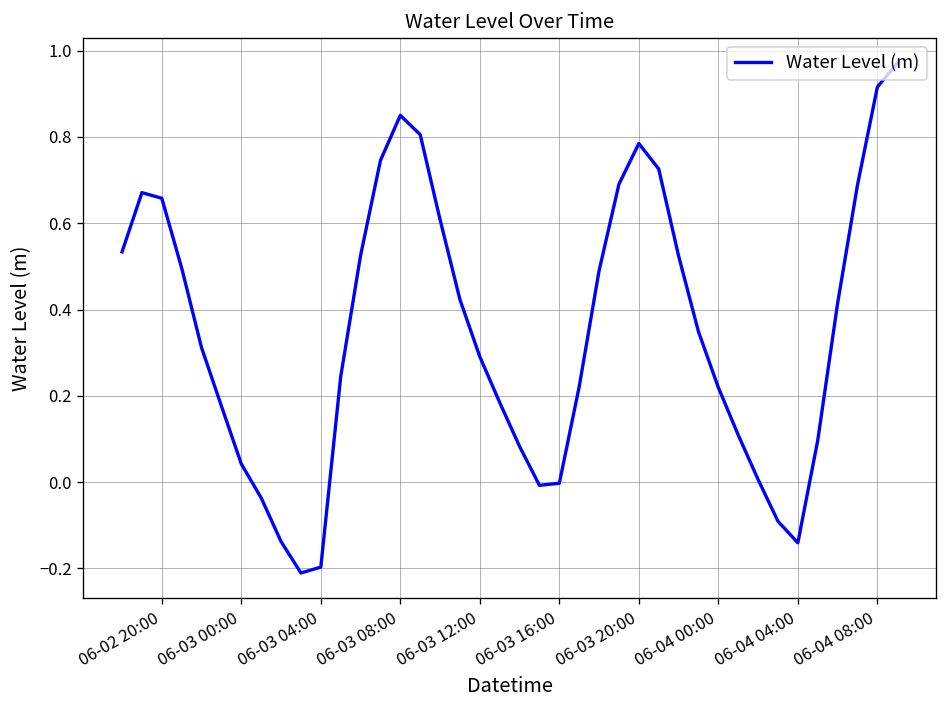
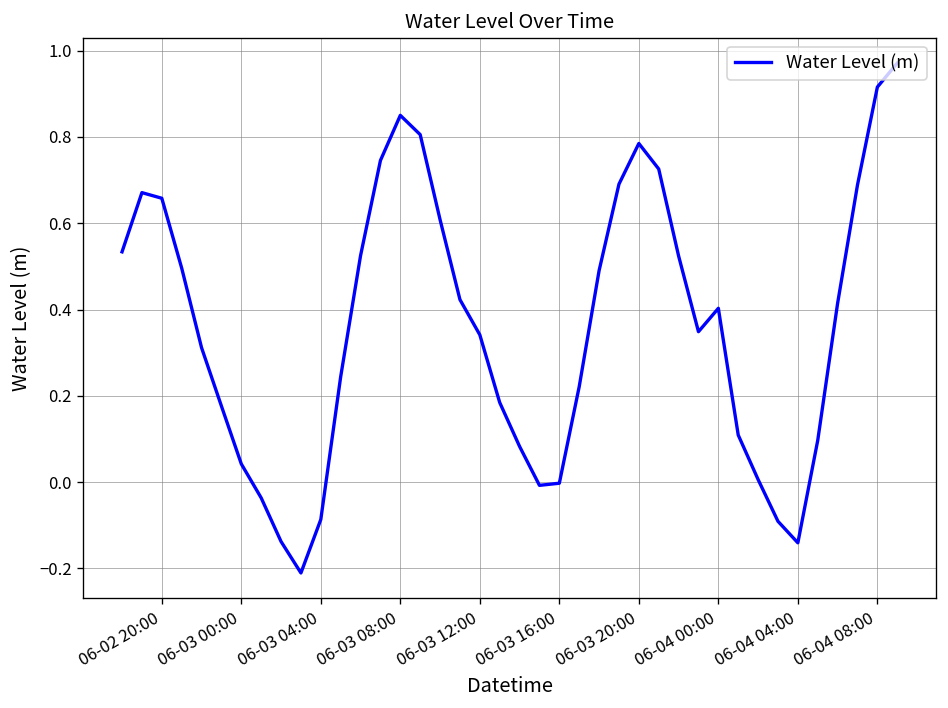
  {
    "06-02 20:00": 0.66,
    "06-03 00:00": 0.04,
-   "06-03 04:00": -0.20,
+   "06-03 04:00": -0.09,
    "06-03 08:00": 0.85,
-   "06-03 12:00": 0.29,
+   "06-03 12:00": 0.34,
    "06-03 16:00": 0.00,
    "06-03 20:00": 0.78,
-   "06-04 00:00": 0.22,
+   "06-04 00:00": 0.40,
    "06-04 04:00": -0.14,
    "06-04 08:00": 0.92
  }
